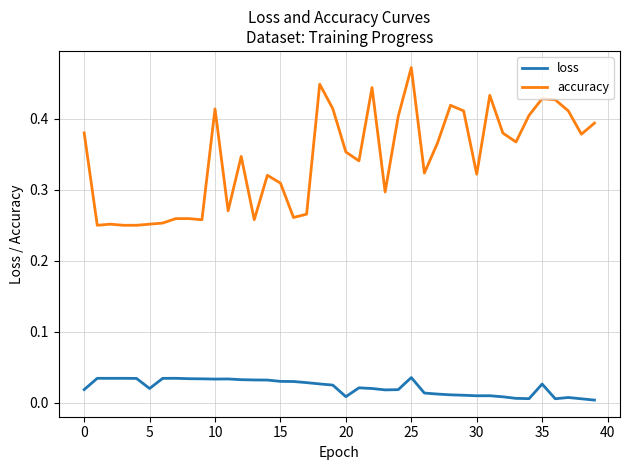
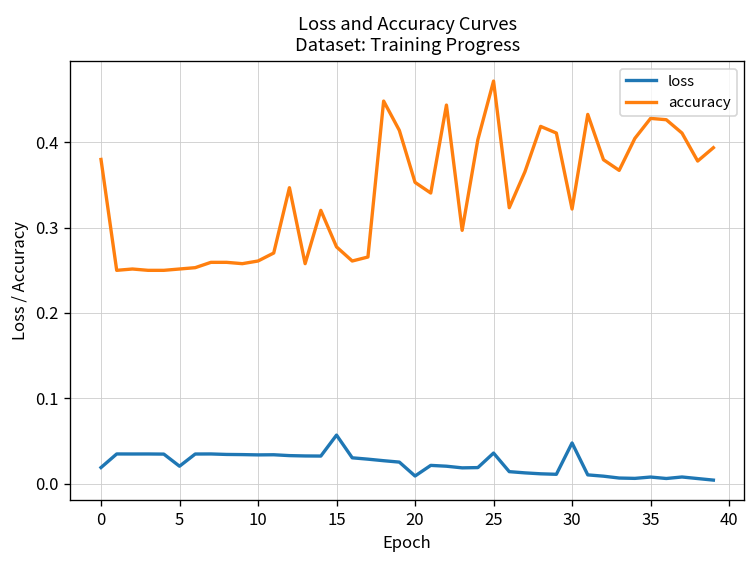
  {
    "loss": {
      "0": 0.02,
      "5": 0.02,
      "10": 0.03,
-     "15": 0.03,
+     "15": 0.06,
      "20": 0.01,
      "25": 0.04,
-     "30": 0.01,
-     "35": 0.03
+     "30": 0.05,
+     "35": 0.01
    },
    "accuracy": {
      "0": 0.38,
      "5": 0.25,
-     "10": 0.41,
-     "15": 0.31,
+     "10": 0.26,
+     "15": 0.28,
      "20": 0.35,
      "25": 0.47,
      "30": 0.32
    }
  }
